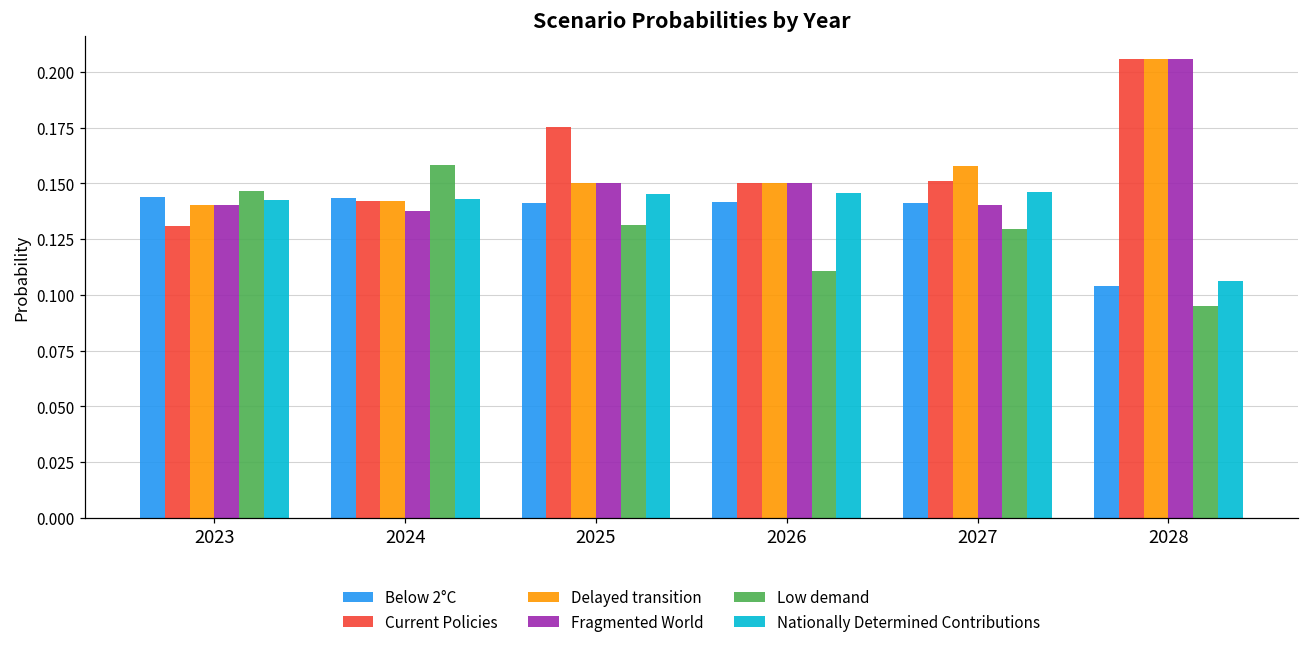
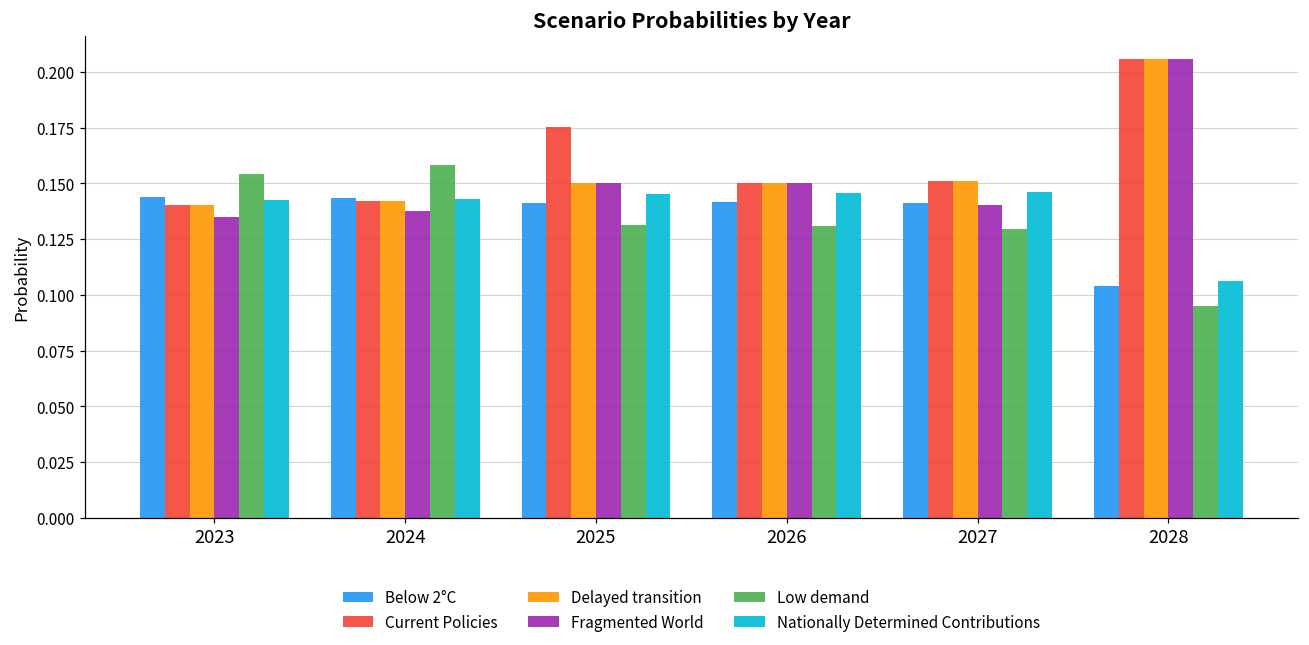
  {
    "Current Policies": {
-     "2023": 0.131,
+     "2023": 0.140,
      "2024": 0.142,
      "2025": 0.175,
      "2026": 0.150,
      "2027": 0.151,
      "2028": 0.206
    },
    "Delayed transition": {
      "2023": 0.140,
      "2024": 0.142,
      "2025": 0.150,
      "2026": 0.150,
-     "2027": 0.158,
+     "2027": 0.151,
      "2028": 0.206
    },
    "Fragmented World": {
-     "2023": 0.140,
+     "2023": 0.135,
      "2024": 0.138,
      "2025": 0.150,
      "2026": 0.150,
      "2027": 0.140,
      "2028": 0.206
    },
    "Low demand": {
-     "2023": 0.147,
+     "2023": 0.154,
      "2024": 0.158,
      "2025": 0.131,
-     "2026": 0.111,
+     "2026": 0.131,
      "2027": 0.129,
      "2028": 0.095
    }
  }
